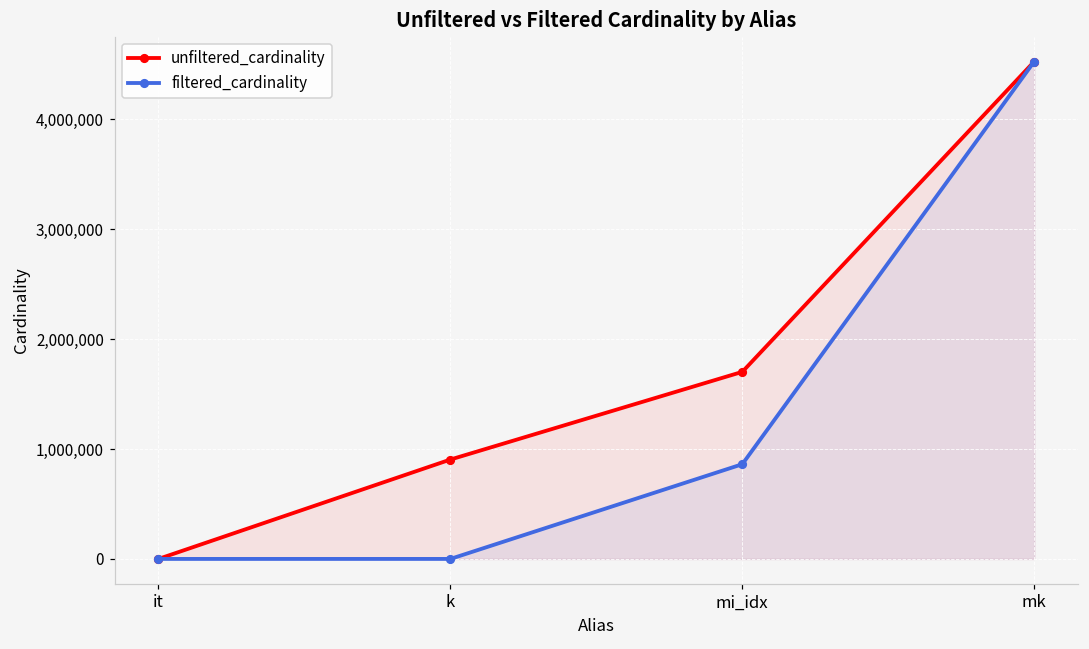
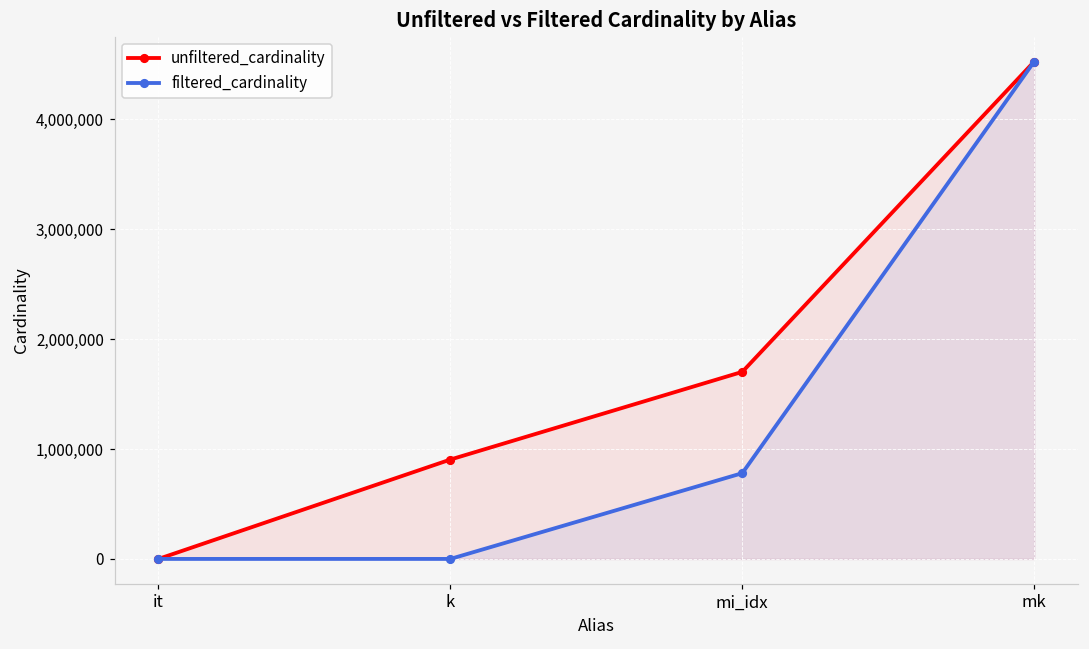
  {
    "unfiltered_cardinality": {
      "k": "900,000",
      "mi_idx": "1,700,000"
    },
    "filtered_cardinality": {
      "k": "0",
-     "mi_idx": "900,000"
+     "mi_idx": "800,000"
    }
  }
